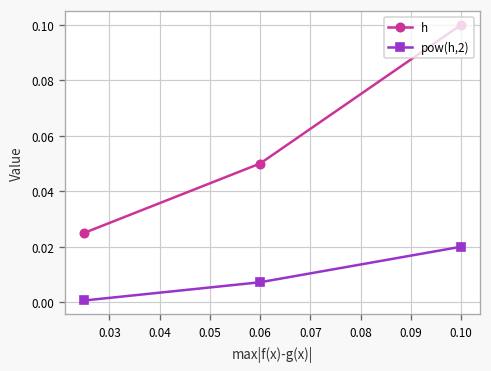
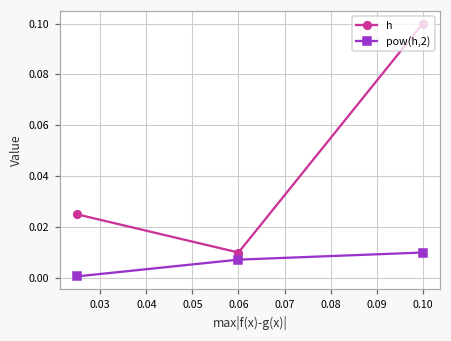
  {
    "h": {
-     "0.06": 0.05
+     "0.06": 0.01
    },
    "pow(h,2)": {
      "0.06": 0.007,
-     "0.10": 0.02
+     "0.10": 0.01
    }
  }
